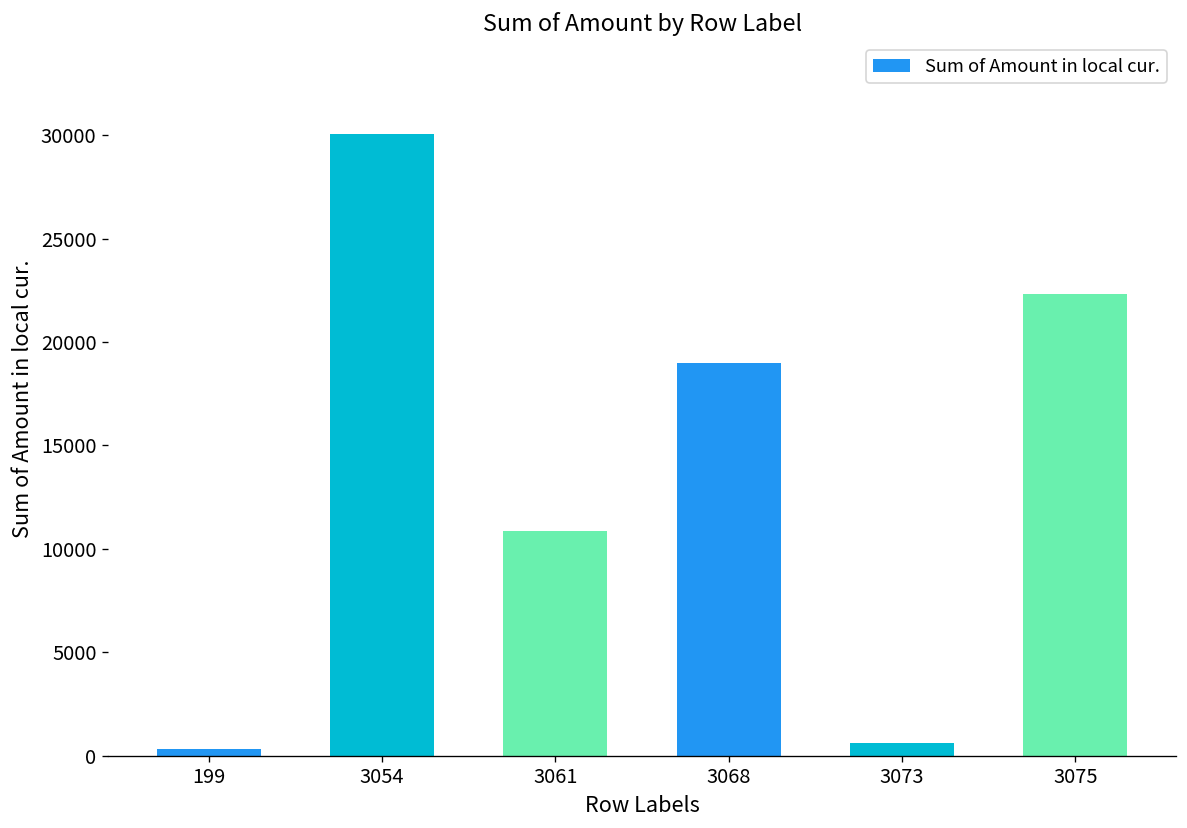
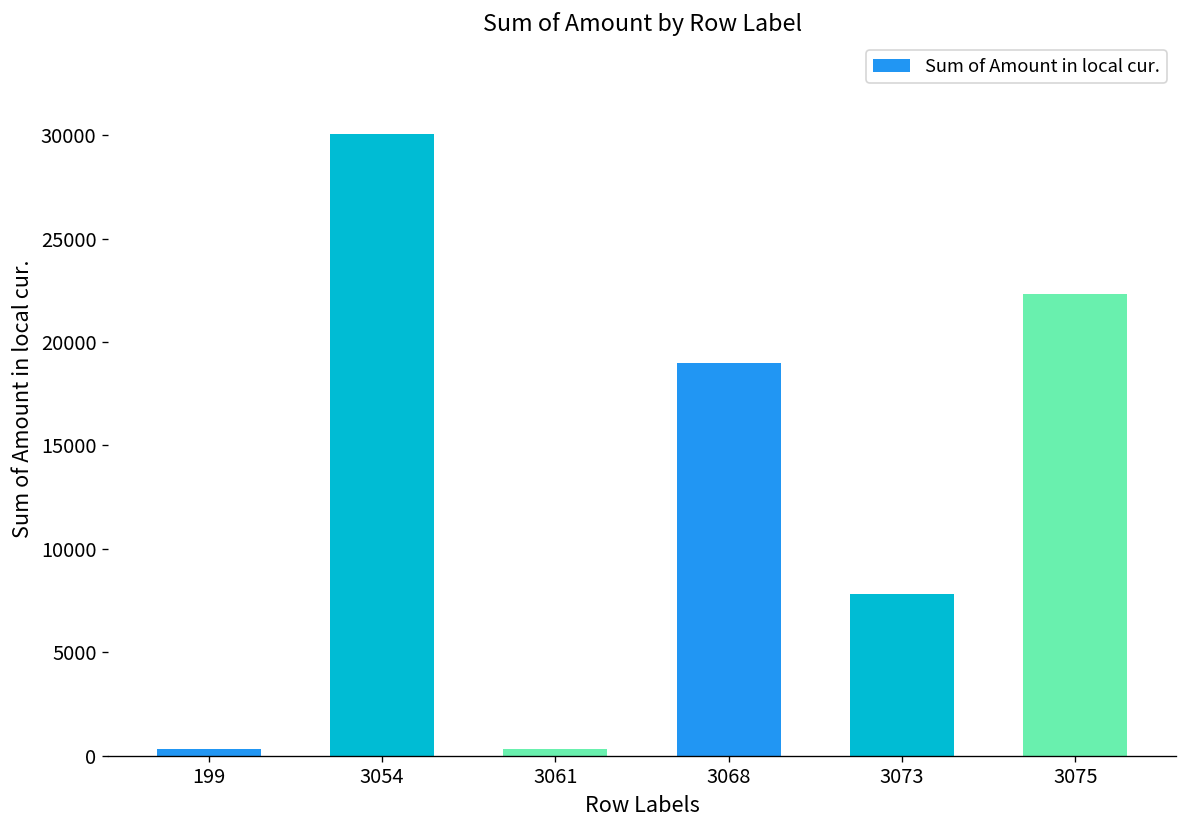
  {
    "199": 300,
    "3054": 30000,
-   "3061": 10900,
+   "3061": 300,
    "3068": 19000,
-   "3073": 600,
+   "3073": 7800,
    "3075": 22300
  }
